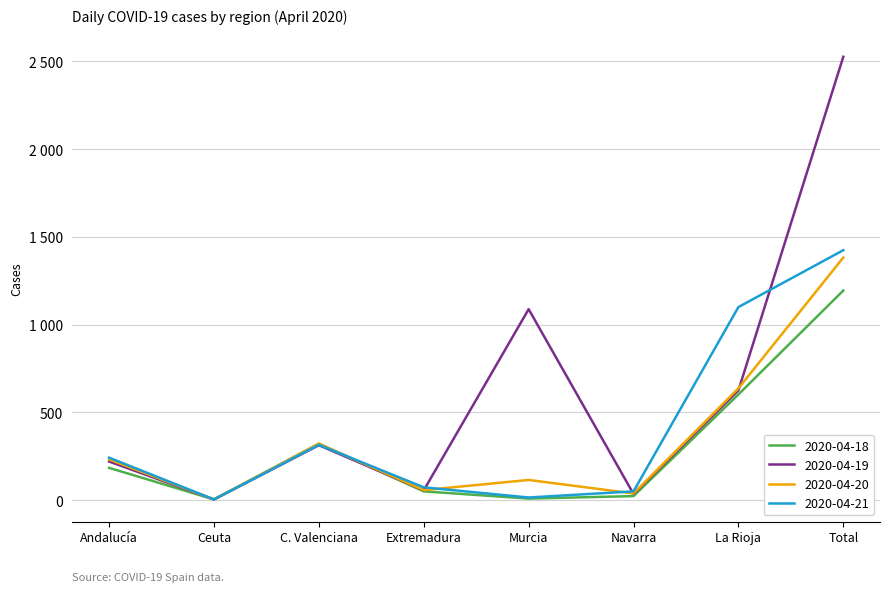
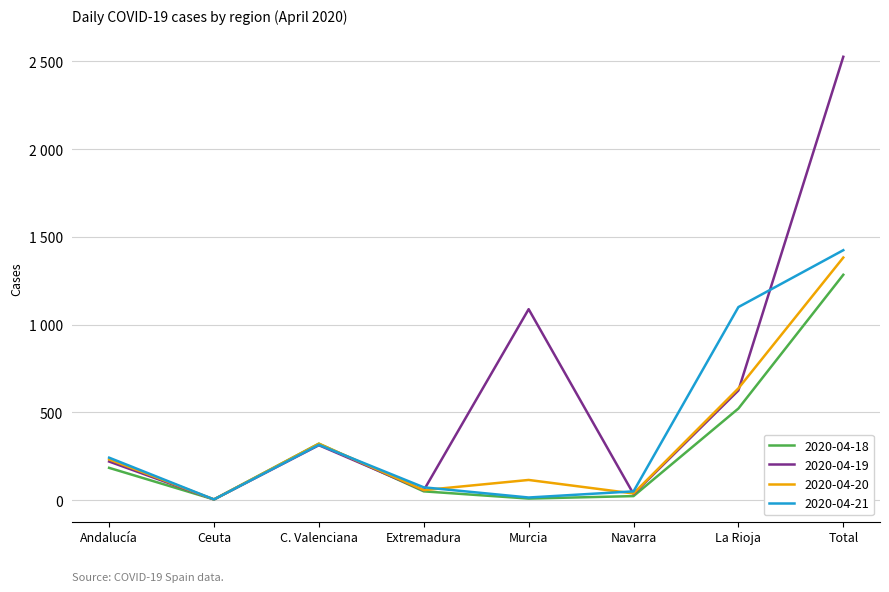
  {
    "2020-04-18": {
      "Andalucía": 180,
-     "La Rioja": 600,
-     "Total": 1190
+     "La Rioja": 520,
+     "Total": 1280
    },
    "2020-04-19": {
      "Murcia": 1090,
      "Total": 2530
    },
    "2020-04-20": {
      "Murcia": 120,
      "Total": 1380
    },
    "2020-04-21": {
      "Extremadura": 70,
      "La Rioja": 1100,
      "Total": 1420
    }
  }
